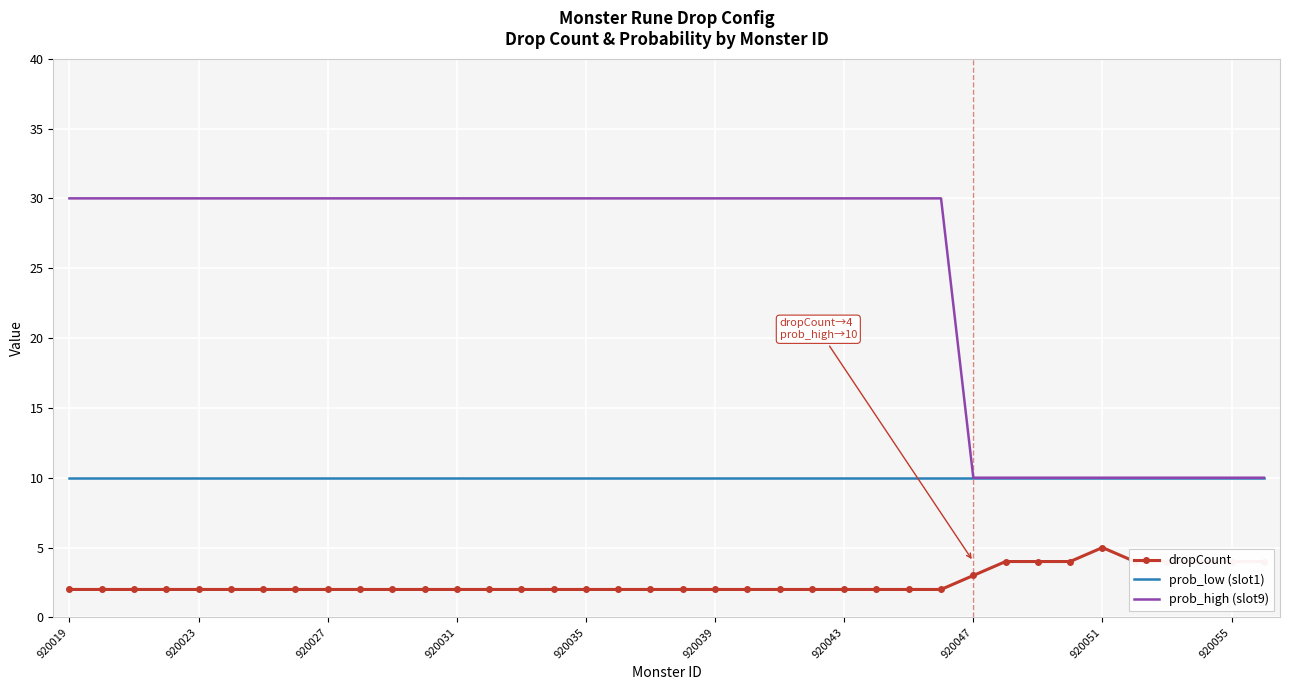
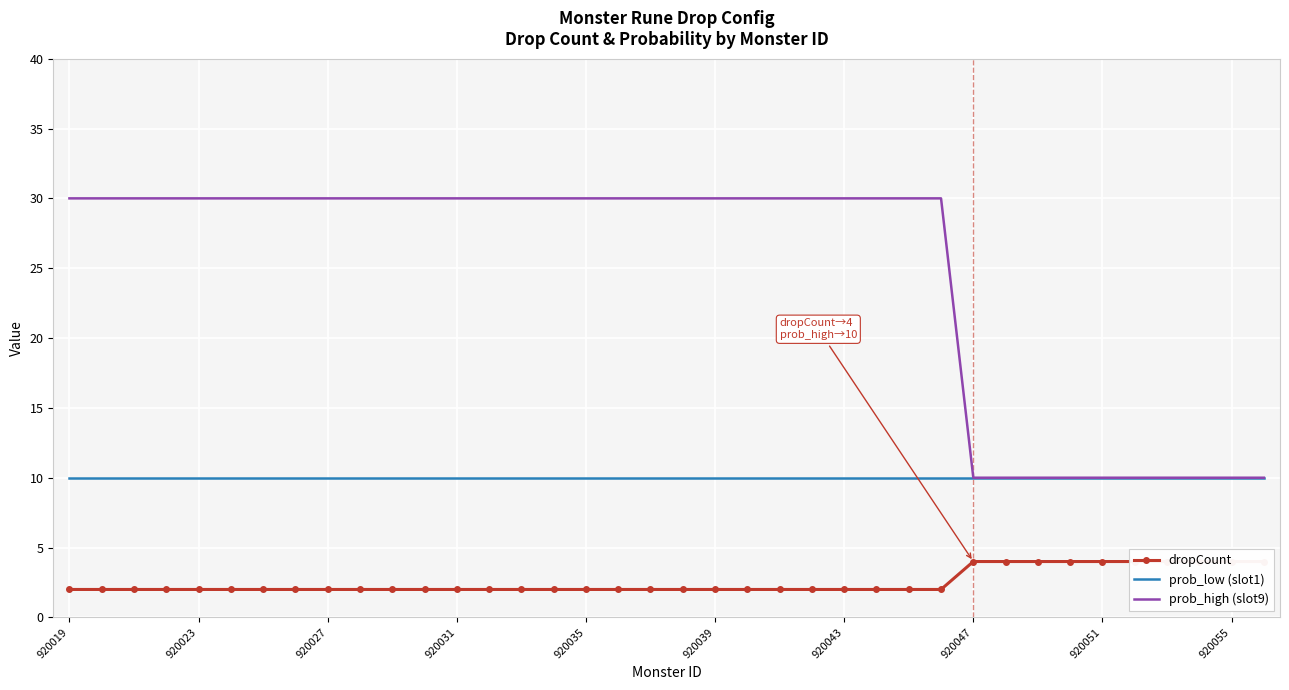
  {
    "dropCount": {
      "920019": 2,
      "920023": 2,
      "920027": 2,
      "920031": 2,
      "920035": 2,
      "920039": 2,
      "920043": 2,
-     "920047": 3,
-     "920051": 5
+     "920047": 4,
+     "920051": 4
    },
    "prob_low (slot1)": {
      "920019": 10,
      "920023": 10,
      "920027": 10,
      "920031": 10,
      "920035": 10,
      "920039": 10
    },
    "prob_high (slot9)": {
      "920019": 30,
      "920023": 30,
      "920027": 30,
      "920031": 30,
      "920035": 30,
      "920039": 30,
      "920043": 30
    }
  }
